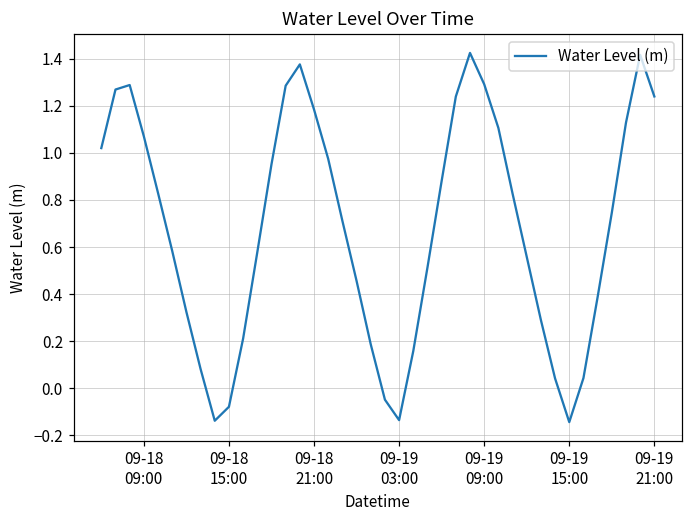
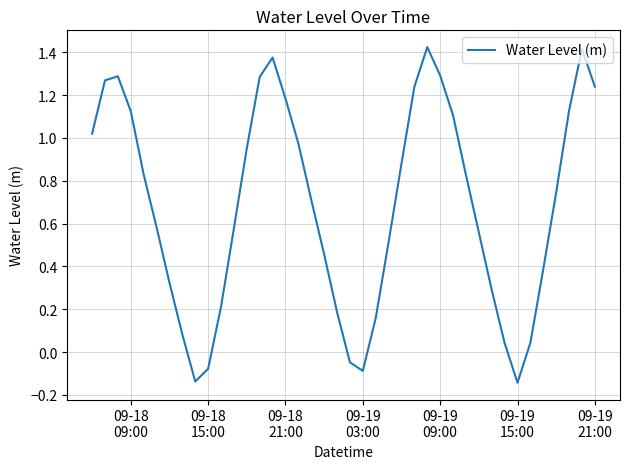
  {
-   "09-18 09:00": 1.07,
+   "09-18 09:00": 1.12,
    "09-18 15:00": -0.08,
    "09-18 21:00": 1.18,
-   "09-19 03:00": -0.14,
+   "09-19 03:00": -0.09,
    "09-19 09:00": 1.29,
    "09-19 15:00": -0.14,
    "09-19 21:00": 1.24
  }
